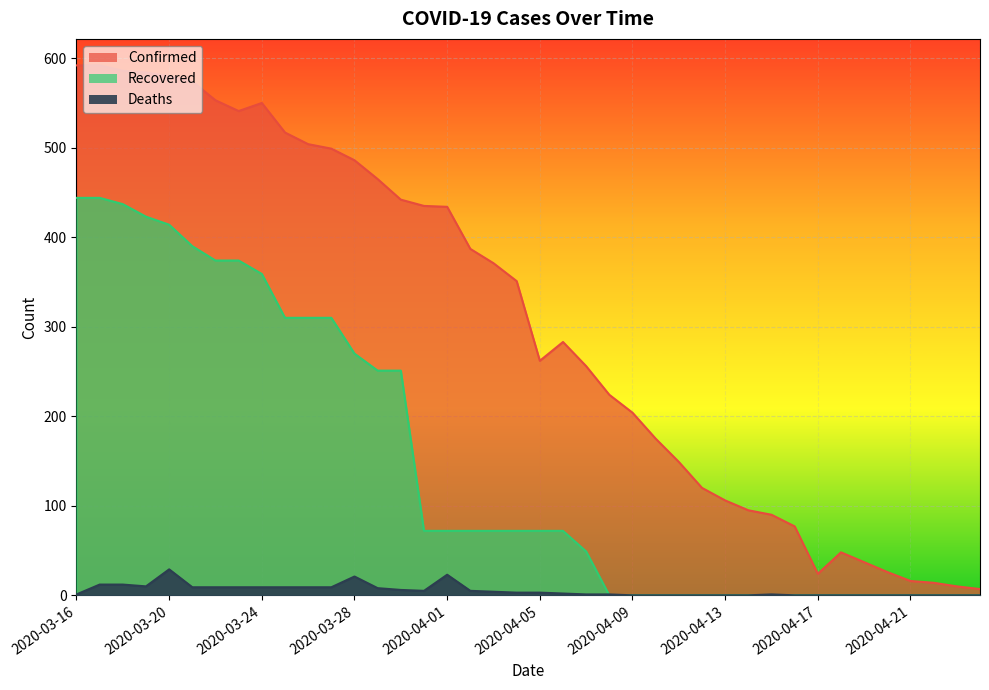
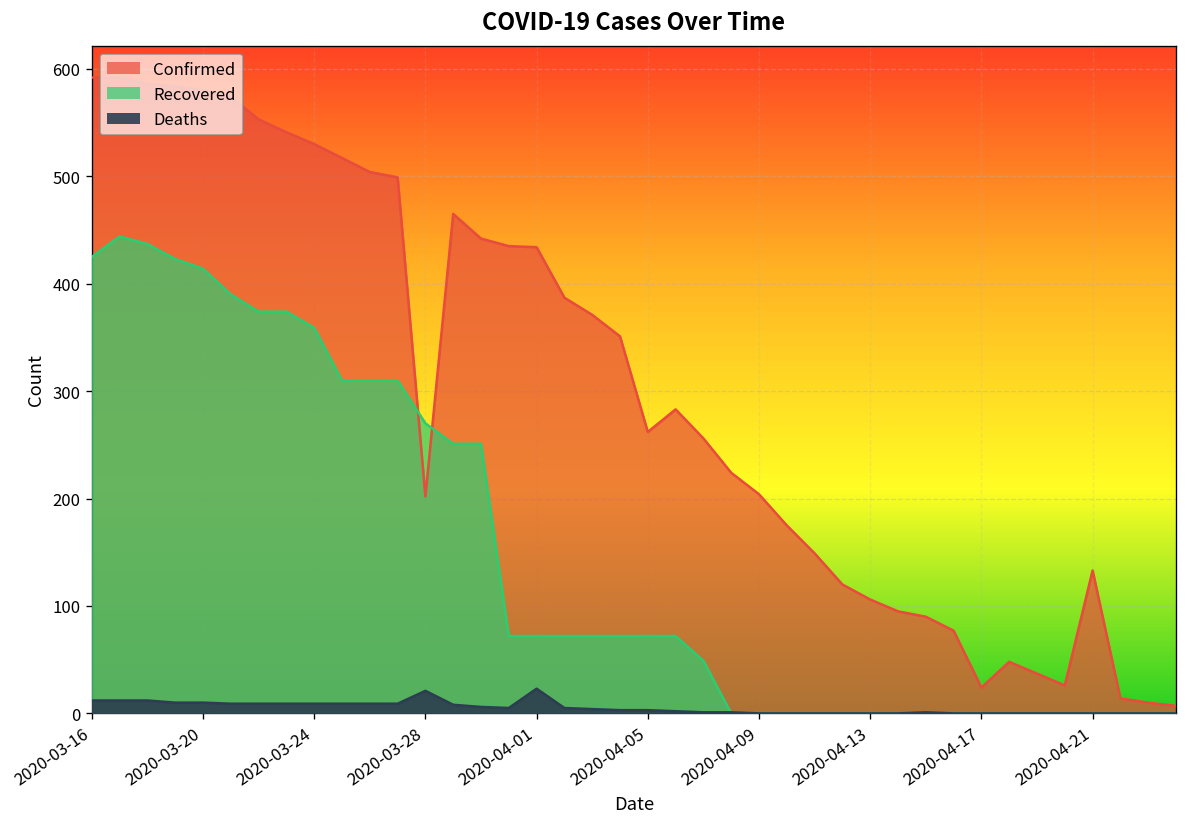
  {
    "Confirmed": {
      "2020-03-16": 590,
-     "2020-03-24": 550,
-     "2020-03-28": 490,
+     "2020-03-24": 530,
+     "2020-03-28": 200,
      "2020-04-01": 430,
      "2020-04-05": 260,
      "2020-04-09": 200,
      "2020-04-13": 110,
      "2020-04-17": 20,
-     "2020-04-21": 20
+     "2020-04-21": 130
    },
    "Recovered": {
-     "2020-03-16": 440,
+     "2020-03-16": 430,
      "2020-03-20": 410,
      "2020-03-24": 360,
      "2020-03-28": 270,
      "2020-04-01": 70,
      "2020-04-05": 70
    },
    "Deaths": {
-     "2020-03-16": 0,
-     "2020-03-20": 30,
+     "2020-03-16": 10,
+     "2020-03-20": 10,
      "2020-03-24": 10,
      "2020-03-28": 20,
      "2020-04-01": 20,
      "2020-04-05": 0
    }
  }
